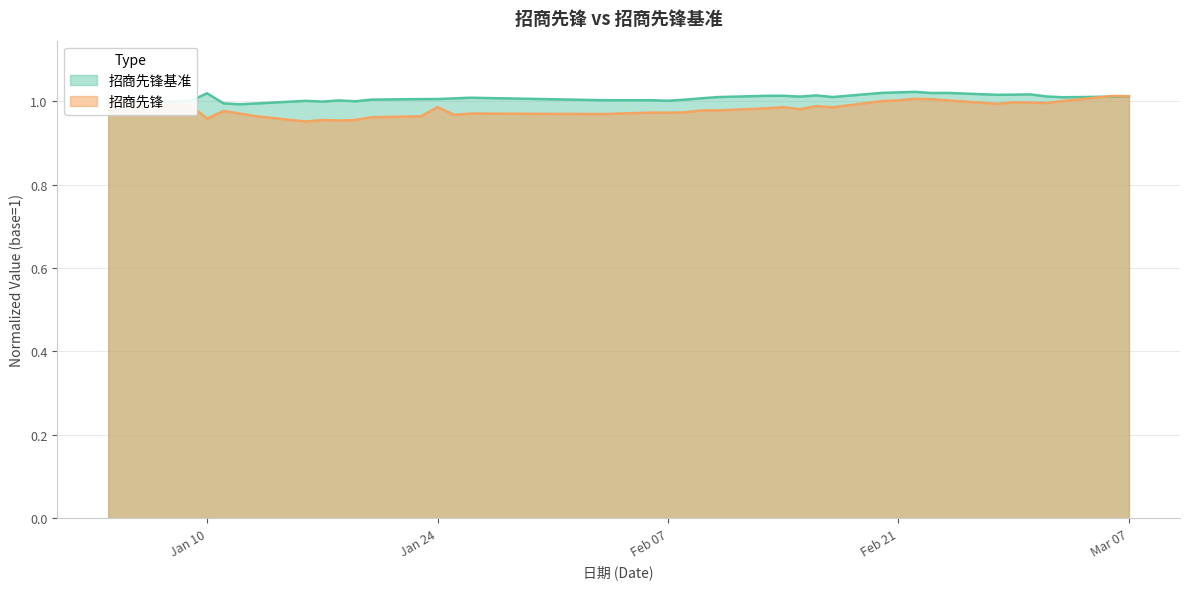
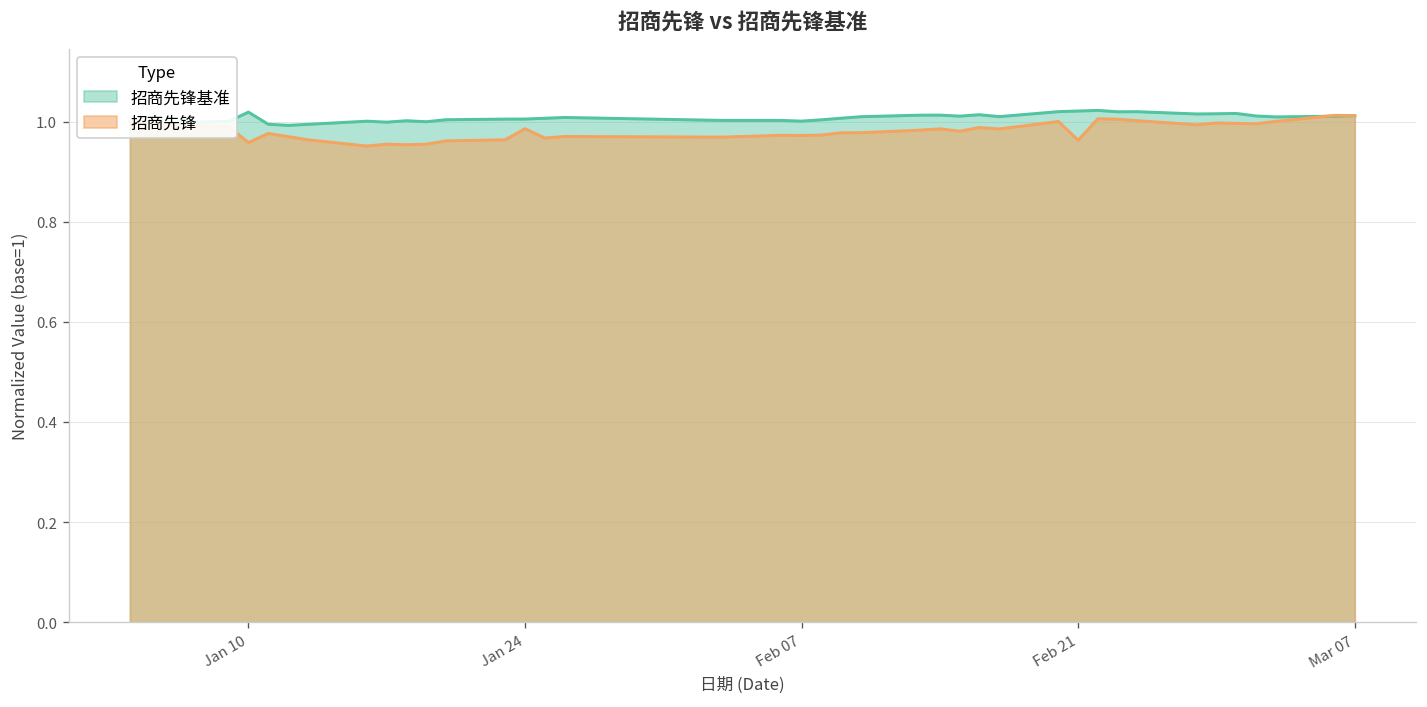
  {
    "招商先锋基准": {
      "Jan 10": 1.02,
      "Jan 24": 1.01,
      "Feb 07": 1.00,
      "Feb 21": 1.02
    },
    "招商先锋": {
      "Jan 10": 0.96,
      "Jan 24": 0.99,
      "Feb 07": 0.97,
-     "Feb 21": 1.00
+     "Feb 21": 0.96
    }
  }
